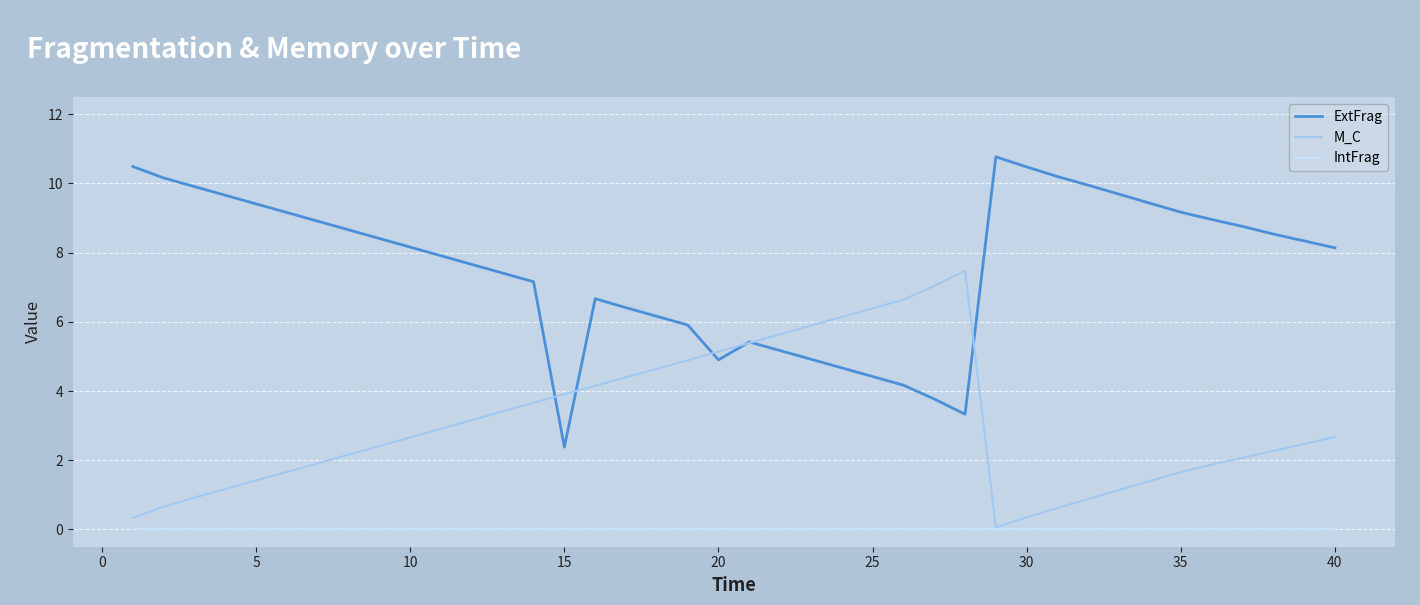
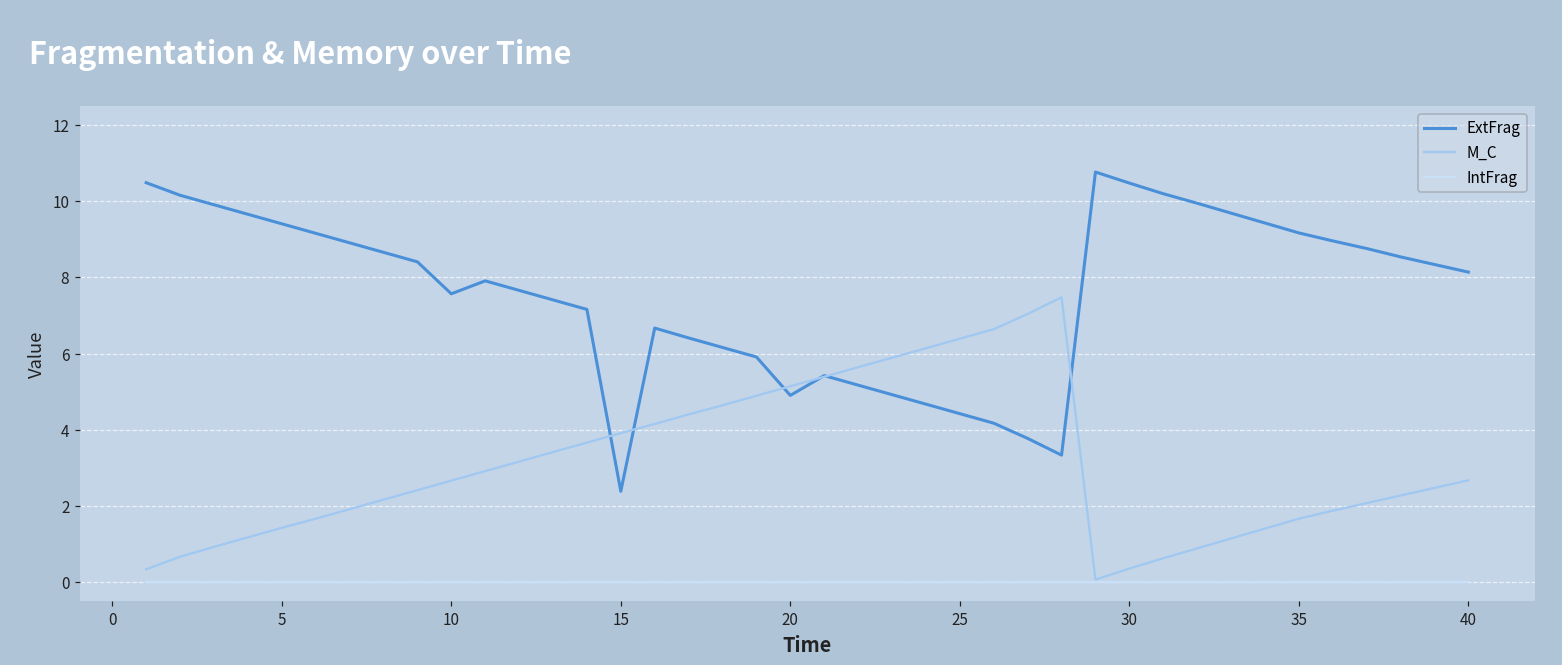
  {
    "ExtFrag": {
      "5": 9.4,
-     "10": 8.2,
+     "10": 7.6,
      "15": 2.4,
      "20": 4.9,
      "25": 4.4,
      "30": 10.5,
      "35": 9.2,
      "40": 8.1
    }
  }
